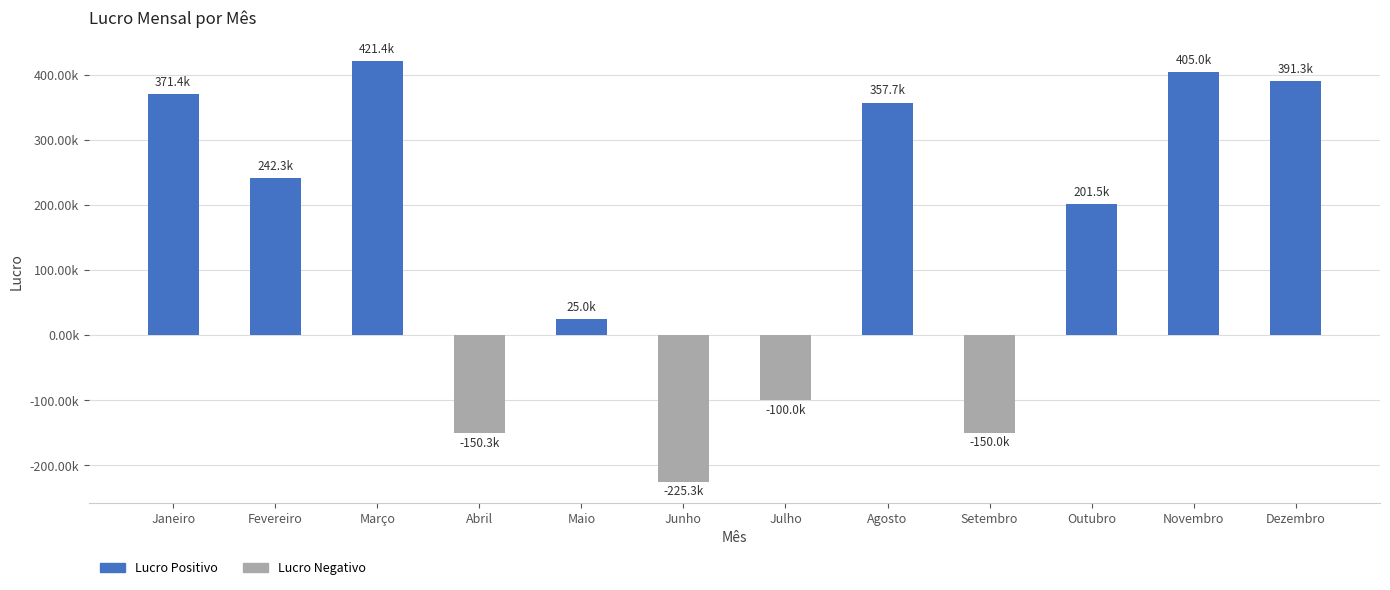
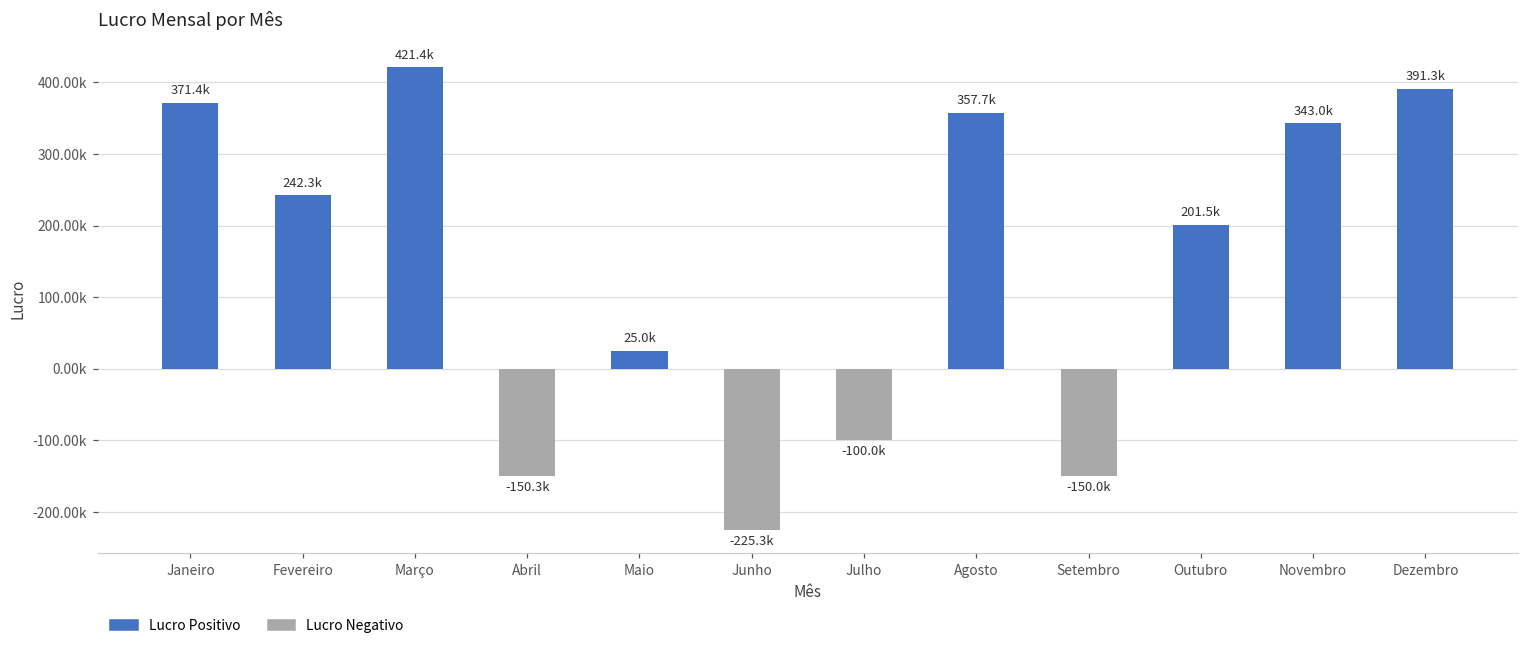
  {
    "Janeiro": "371.4k",
    "Fevereiro": "242.3k",
    "Março": "421.4k",
    "Abril": "-150.3k",
    "Maio": "25.0k",
    "Junho": "-225.3k",
    "Julho": "-100.0k",
    "Agosto": "357.7k",
    "Setembro": "-150.0k",
    "Outubro": "201.5k",
-   "Novembro": "405.0k",
+   "Novembro": "343.0k",
    "Dezembro": "391.3k"
  }
